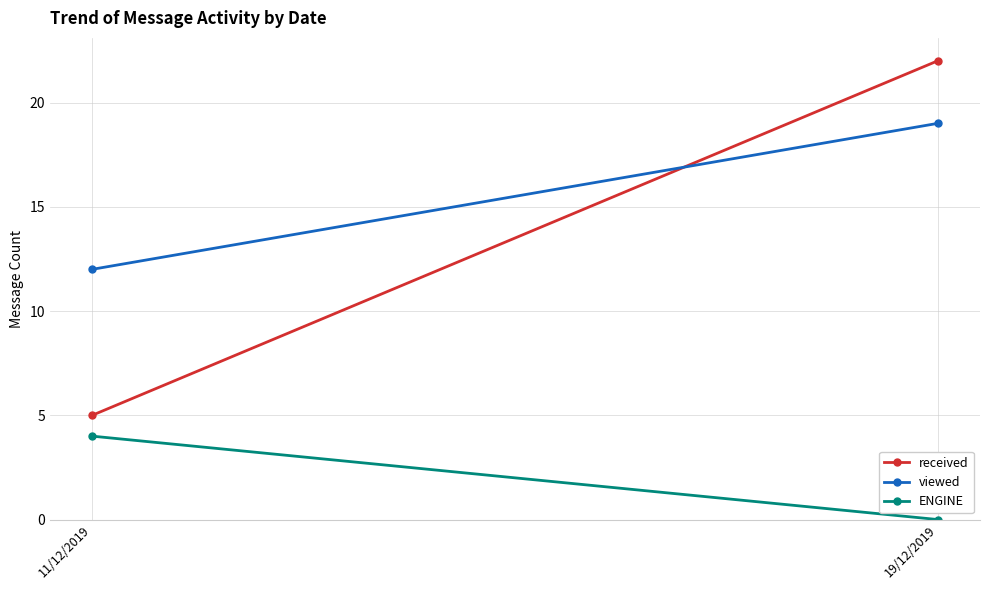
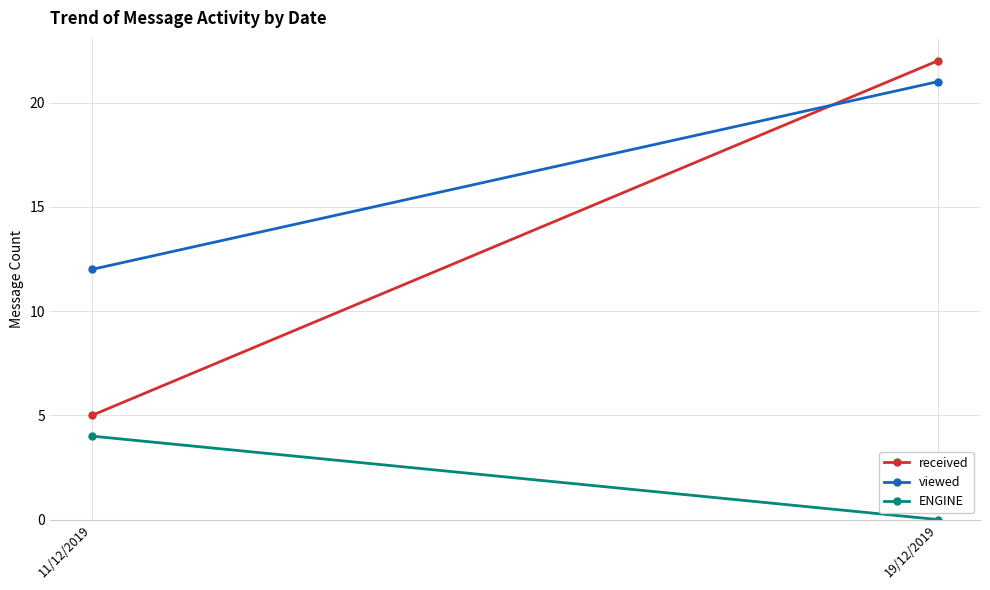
  {
    "received": {
      "11/12/2019": 5,
      "19/12/2019": 22
    },
    "viewed": {
      "11/12/2019": 12,
-     "19/12/2019": 19
+     "19/12/2019": 21
    },
    "ENGINE": {
      "11/12/2019": 4,
      "19/12/2019": 0
    }
  }
